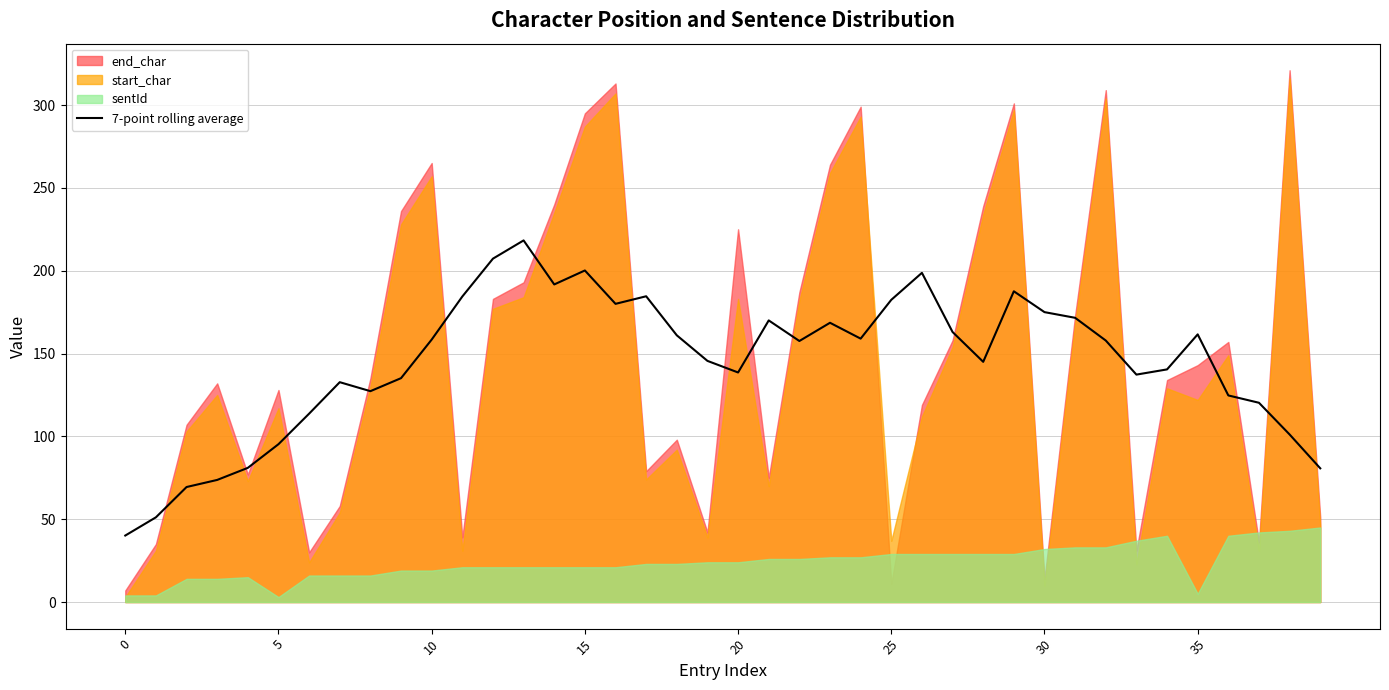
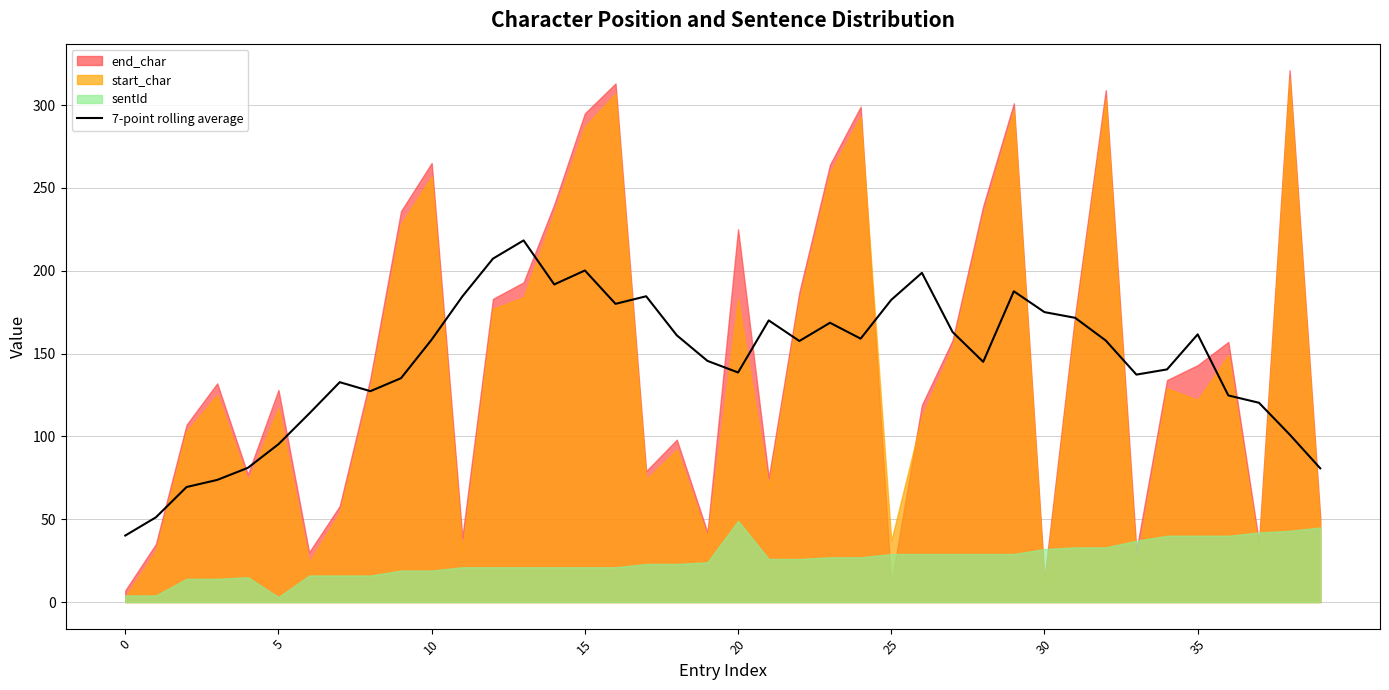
  {
    "7-point rolling average": {
      "0": 40,
      "5": 95,
      "10": 158,
      "15": 200,
      "20": 139,
      "25": 182,
      "30": 175,
      "35": 162
    },
    "end_char": {
      "0": 7,
      "5": 128,
      "10": 265,
      "15": 295,
      "20": 225,
      "25": 11,
      "30": 14,
      "35": 143
    },
    "start_char": {
      "5": 117,
      "10": 257,
      "15": 287,
      "20": 183,
      "25": 37,
      "30": 10,
      "35": 122
    },
    "sentId": {
      "5": 3,
      "10": 19,
      "15": 21,
-     "20": 24,
+     "20": 49,
      "25": 29,
      "30": 32,
-     "35": 5
+     "35": 40
    }
  }
